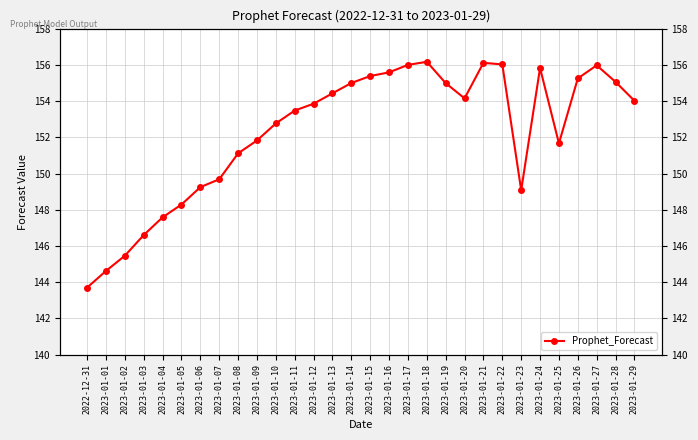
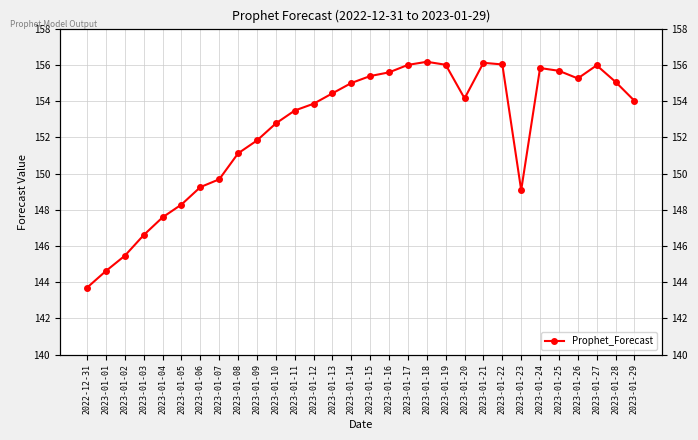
  {
    "2022-12-31": 143.7,
    "2023-01-01": 144.6,
    "2023-01-02": 145.5,
    "2023-01-03": 146.6,
    "2023-01-04": 147.6,
    "2023-01-05": 148.3,
    "2023-01-06": 149.3,
    "2023-01-07": 149.7,
    "2023-01-08": 151.1,
    "2023-01-09": 151.8,
    "2023-01-10": 152.8,
    "2023-01-11": 153.5,
    "2023-01-12": 153.9,
    "2023-01-13": 154.4,
    "2023-01-14": 155.0,
    "2023-01-15": 155.4,
    "2023-01-16": 155.6,
    "2023-01-17": 156.0,
    "2023-01-18": 156.2,
-   "2023-01-19": 155.0,
+   "2023-01-19": 156.0,
    "2023-01-20": 154.1,
    "2023-01-21": 156.1,
    "2023-01-22": 156.0,
    "2023-01-23": 149.1,
    "2023-01-24": 155.8,
-   "2023-01-25": 151.7,
+   "2023-01-25": 155.7,
    "2023-01-26": 155.2,
    "2023-01-27": 156.0,
    "2023-01-28": 155.1,
    "2023-01-29": 154.0
  }
